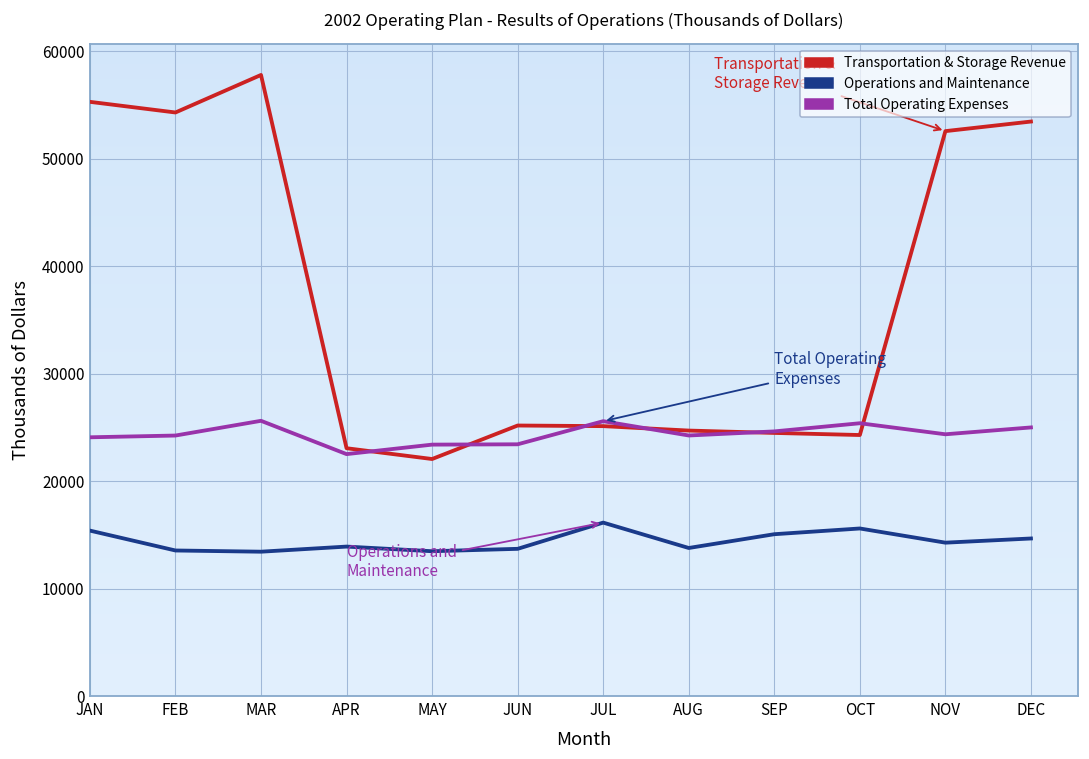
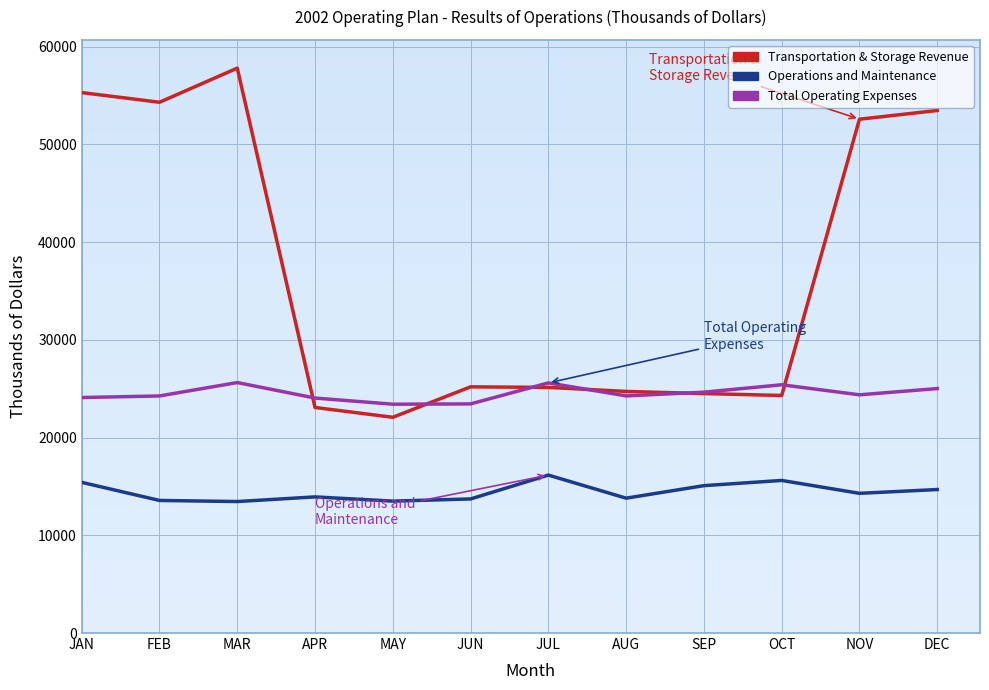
  {
    "Transportation & Storage Revenue": {
      "JAN": 55000,
      "FEB": 54000,
      "MAR": 58000,
      "APR": 23000,
      "MAY": 22000,
      "JUN": 25000,
      "JUL": 25000,
      "AUG": 25000,
      "OCT": 24000,
      "NOV": 53000,
      "DEC": 53000
    },
    "Operations and Maintenance": {
      "JAN": 15000,
      "FEB": 14000,
      "MAR": 13000,
      "APR": 14000,
      "MAY": 13000,
      "JUN": 14000,
      "JUL": 16000,
      "AUG": 14000,
      "SEP": 15000,
      "OCT": 16000,
      "NOV": 14000,
      "DEC": 15000
    },
    "Total Operating Expenses": {
      "JAN": 24000,
      "FEB": 24000,
      "MAR": 26000,
-     "APR": 23000,
+     "APR": 24000,
      "MAY": 23000,
      "JUN": 23000,
      "JUL": 26000,
      "AUG": 24000,
      "OCT": 25000,
      "NOV": 24000,
      "DEC": 25000
    }
  }
